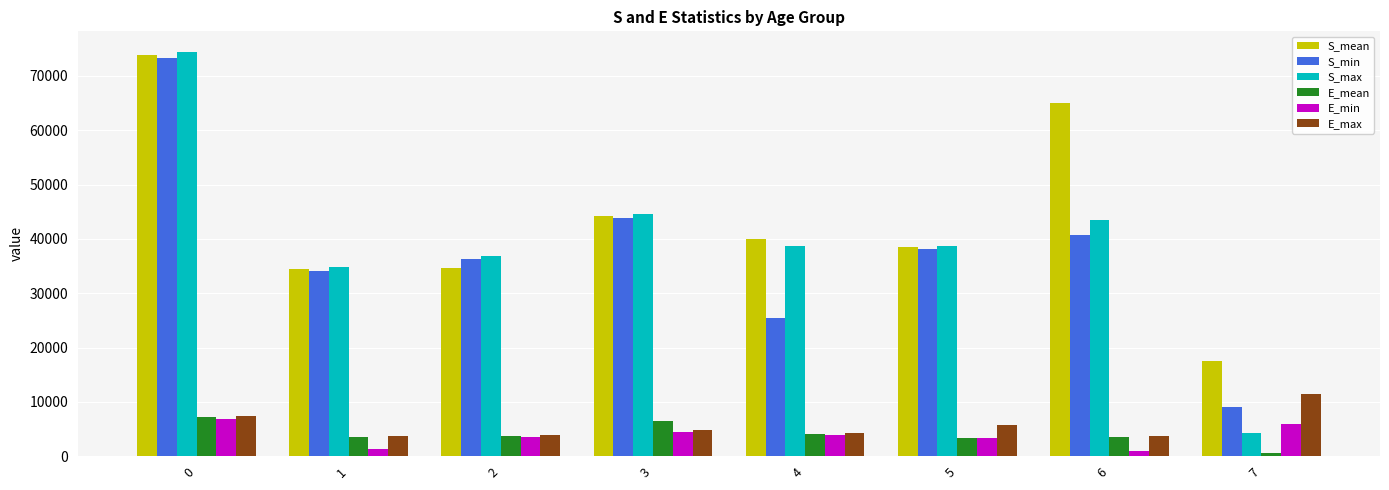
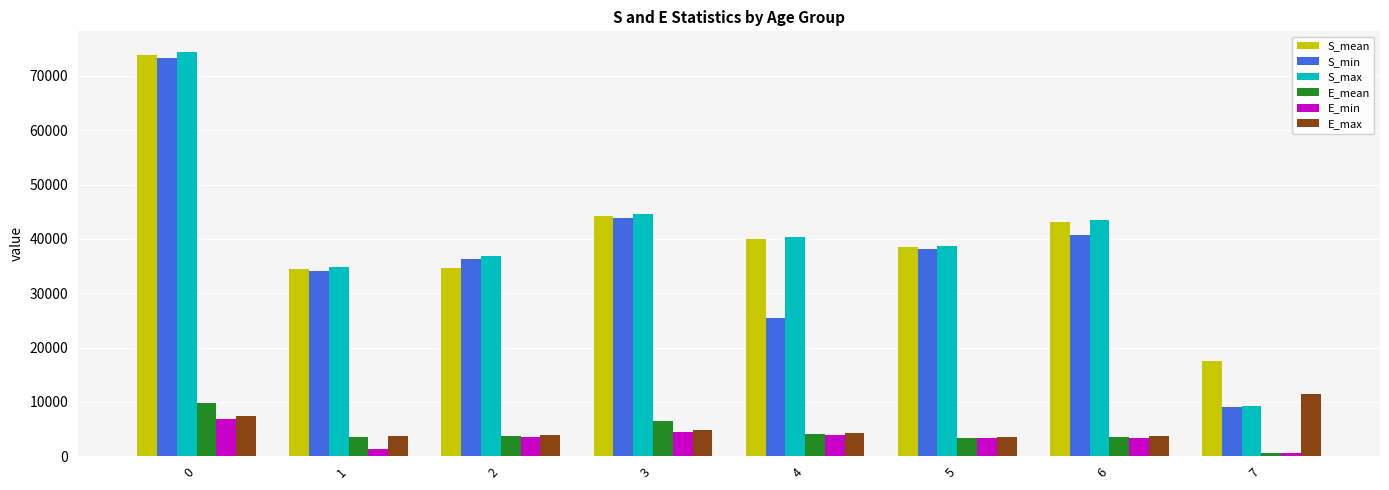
  {
    "S_mean": {
      "0": 74000,
      "1": 34000,
      "2": 35000,
      "3": 44000,
      "4": 40000,
      "5": 38000,
-     "6": 65000,
+     "6": 43000,
      "7": 17000
    },
    "S_min": {
      "0": 73000,
      "1": 34000,
      "2": 36000,
      "3": 44000,
      "4": 25000,
      "5": 38000,
      "6": 41000,
      "7": 9000
    },
    "S_max": {
      "0": 74000,
      "1": 35000,
      "2": 37000,
      "3": 45000,
-     "4": 39000,
+     "4": 40000,
      "5": 39000,
      "6": 43000,
-     "7": 4000
+     "7": 9000
    },
    "E_mean": {
-     "0": 7000,
+     "0": 10000,
      "1": 4000,
      "2": 4000,
      "3": 6000,
      "4": 4000,
      "5": 3000,
      "6": 4000,
      "7": 1000
    },
    "E_min": {
      "0": 7000,
      "1": 1000,
      "2": 4000,
      "3": 4000,
      "4": 4000,
      "5": 3000,
-     "6": 1000,
-     "7": 6000
+     "6": 3000,
+     "7": 1000
    },
    "E_max": {
      "0": 7000,
      "1": 4000,
      "2": 4000,
      "3": 5000,
      "4": 4000,
-     "5": 6000,
+     "5": 4000,
      "6": 4000,
      "7": 11000
    }
  }
